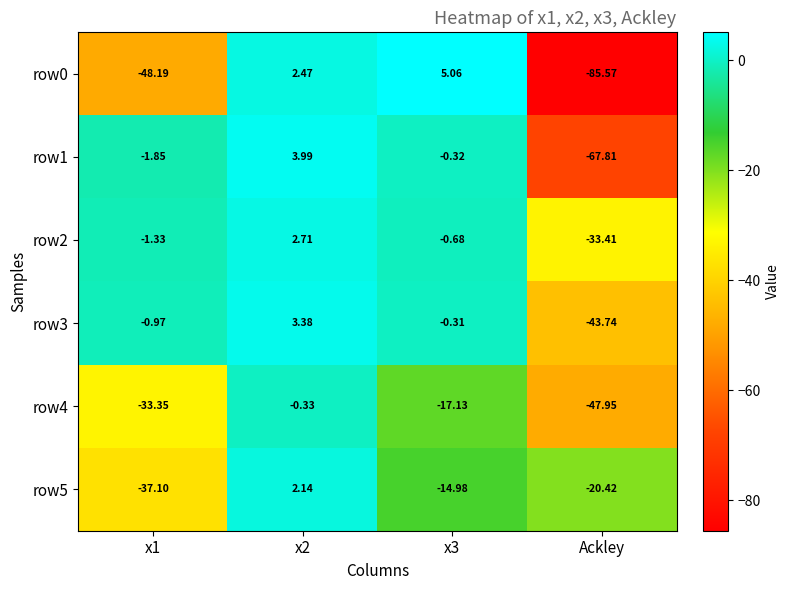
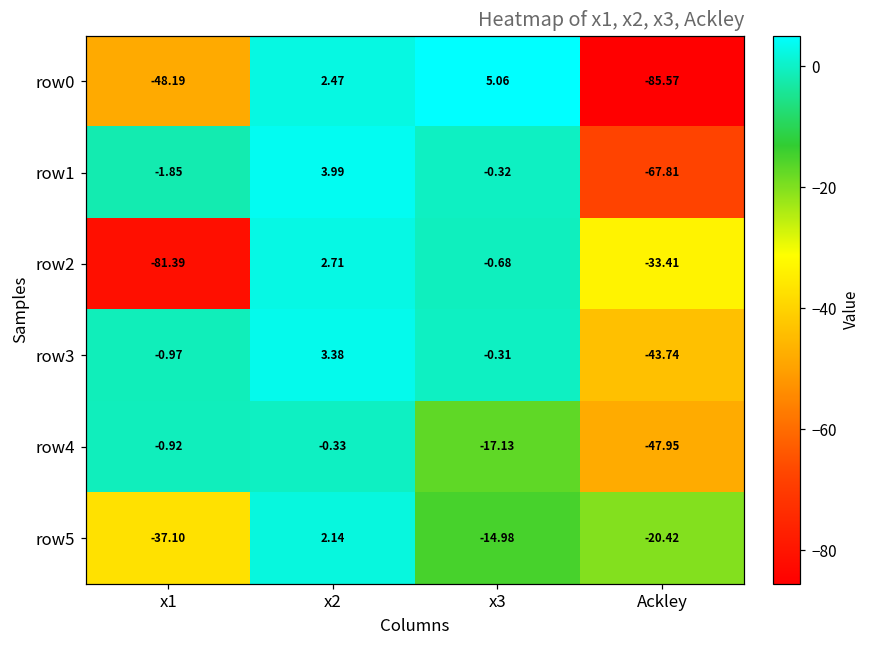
  {
    "row0": {
      "x1": -48.19,
      "x2": 2.47,
      "x3": 5.06,
      "Ackley": -85.57
    },
    "row1": {
      "x1": -1.85,
      "x2": 3.99,
      "x3": -0.32,
      "Ackley": -67.81
    },
    "row2": {
-     "x1": -1.33,
+     "x1": -81.39,
      "x2": 2.71,
      "x3": -0.68,
      "Ackley": -33.41
    },
    "row3": {
      "x1": -0.97,
      "x2": 3.38,
      "x3": -0.31,
      "Ackley": -43.74
    },
    "row4": {
-     "x1": -33.35,
+     "x1": -0.92,
      "x2": -0.33,
      "x3": -17.13,
      "Ackley": -47.95
    },
    "row5": {
      "x1": -37.10,
      "x2": 2.14,
      "x3": -14.98,
      "Ackley": -20.42
    }
  }
